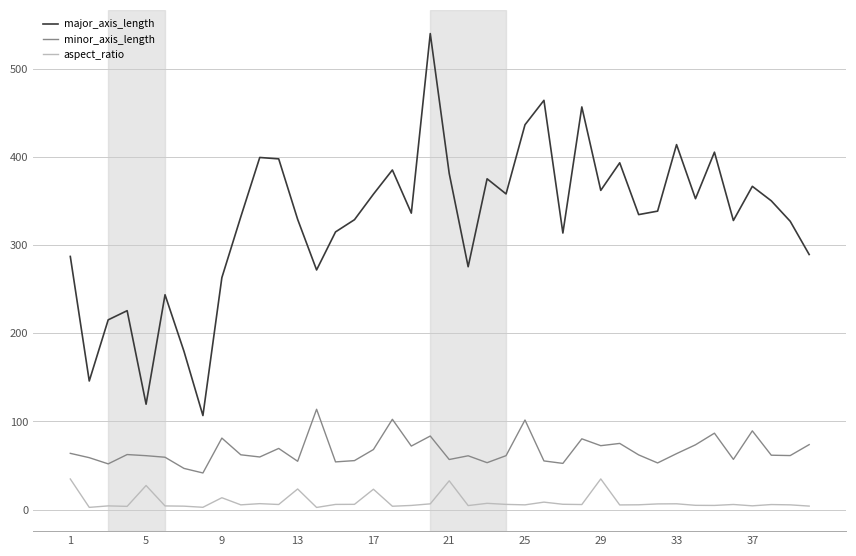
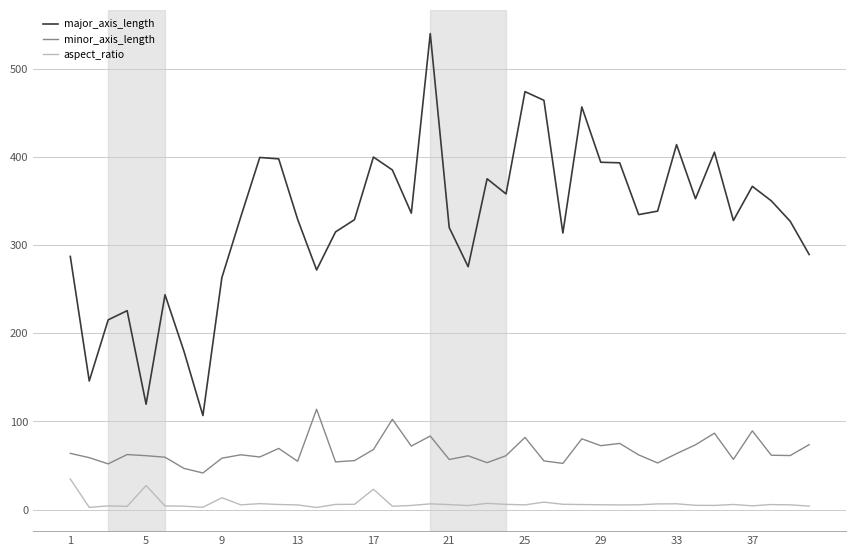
  {
    "major_axis_length": {
      "1": 290,
      "5": 120,
      "9": 260,
      "13": 330,
-     "17": 360,
-     "21": 380,
-     "25": 440,
-     "29": 360,
+     "17": 400,
+     "21": 320,
+     "25": 470,
+     "29": 390,
      "33": 410,
      "37": 370
    },
    "minor_axis_length": {
      "1": 60,
      "5": 60,
-     "9": 80,
+     "9": 60,
      "13": 50,
      "17": 70,
      "21": 60,
-     "25": 100,
+     "25": 80,
      "29": 70,
      "33": 60,
      "37": 90
    },
    "aspect_ratio": {
      "1": 30,
      "5": 30,
      "9": 10,
-     "13": 20,
+     "13": 10,
      "17": 20,
-     "21": 30,
+     "21": 10,
      "25": 10,
-     "29": 30,
+     "29": 10,
      "33": 10,
      "37": 0
    }
  }
